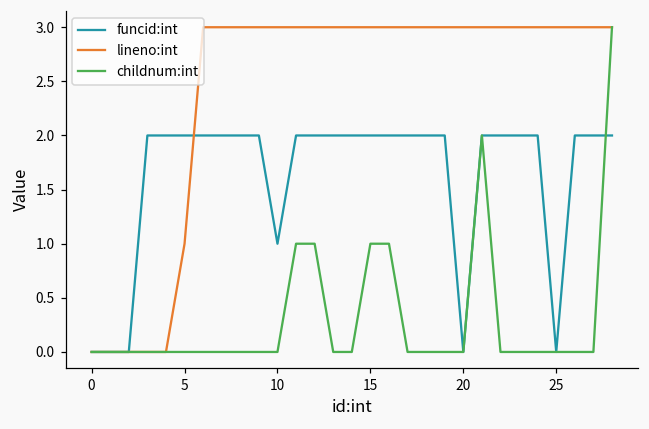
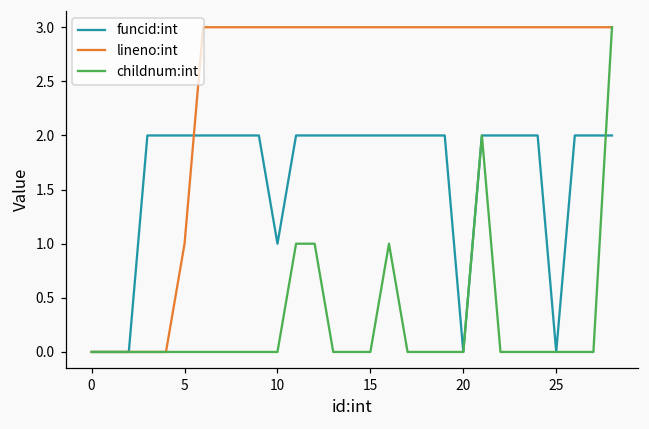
  {
    "funcid:int": {
      "5": 2,
      "10": 1,
      "15": 2
    },
    "lineno:int": {
      "5": 1,
      "10": 3,
      "15": 3,
      "20": 3,
      "25": 3
    },
    "childnum:int": {
      "5": 0,
      "10": 0,
-     "15": 1
+     "15": 0
    }
  }
